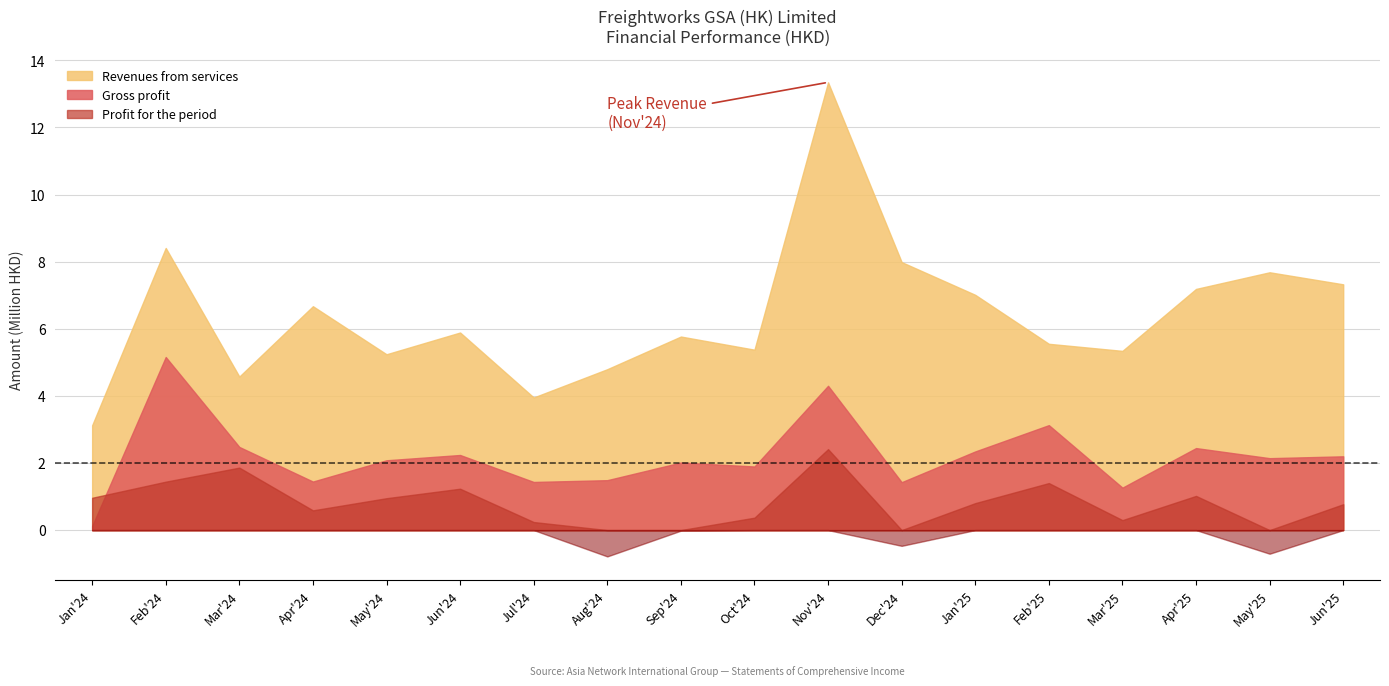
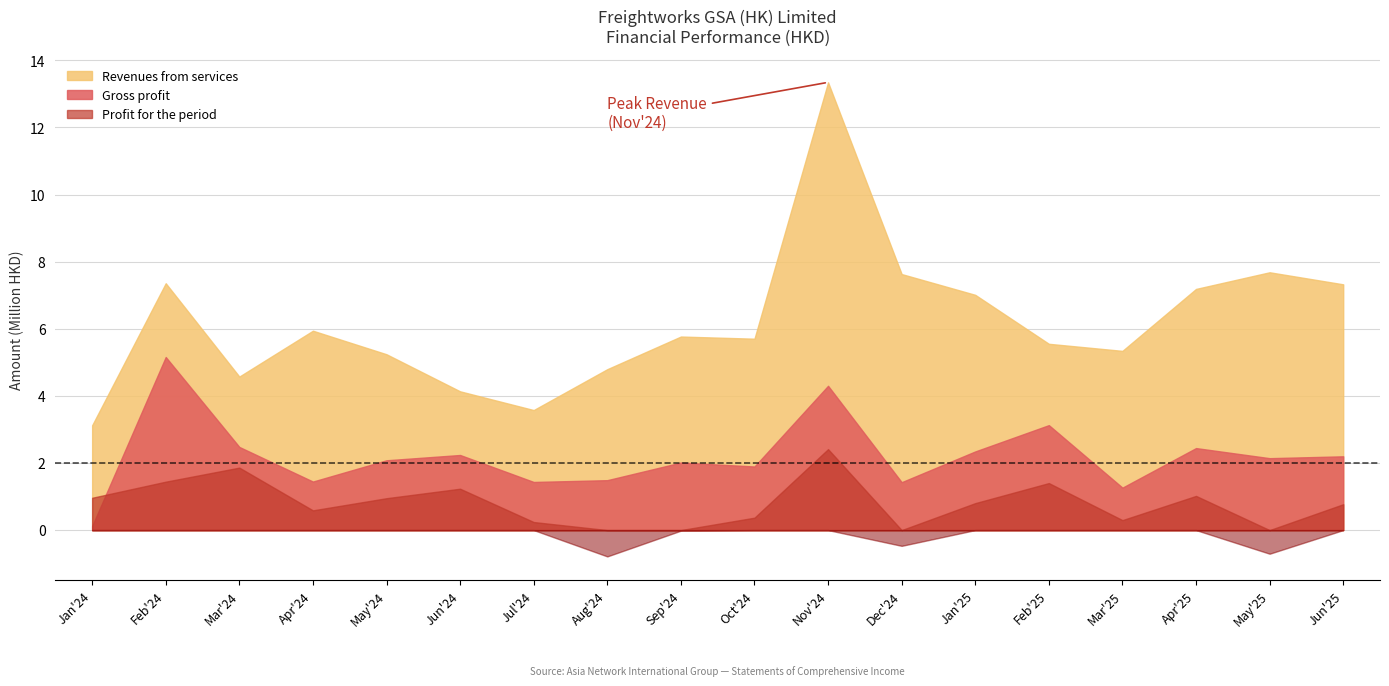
  {
    "Revenues from services": {
      "Jan'24": 3.1,
-     "Feb'24": 8.4,
+     "Feb'24": 7.4,
      "Mar'24": 4.6,
-     "Apr'24": 6.7,
+     "Apr'24": 5.9,
      "May'24": 5.2,
-     "Jun'24": 5.9,
-     "Jul'24": 4.0,
+     "Jun'24": 4.1,
+     "Jul'24": 3.6,
      "Aug'24": 4.8,
      "Sep'24": 5.8,
-     "Oct'24": 5.4,
-     "Dec'24": 8.0,
+     "Oct'24": 5.7,
+     "Dec'24": 7.6,
      "Jan'25": 7.0,
      "Feb'25": 5.6,
      "Mar'25": 5.3,
      "Apr'25": 7.2,
      "May'25": 7.7,
      "Jun'25": 7.3
    }
  }
